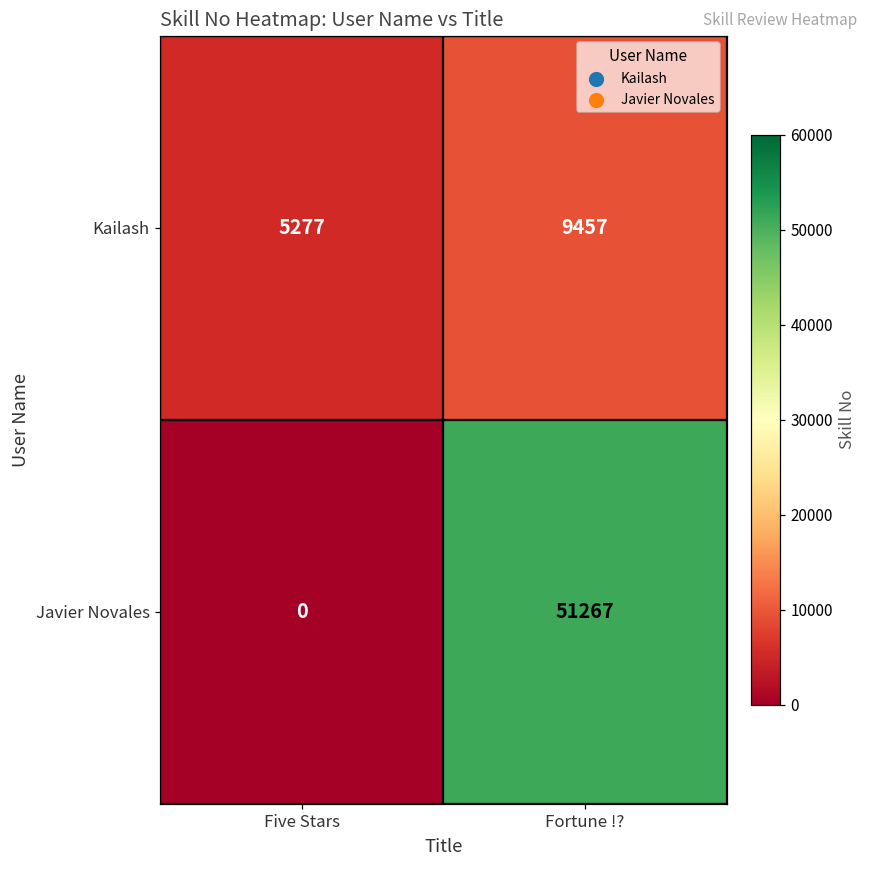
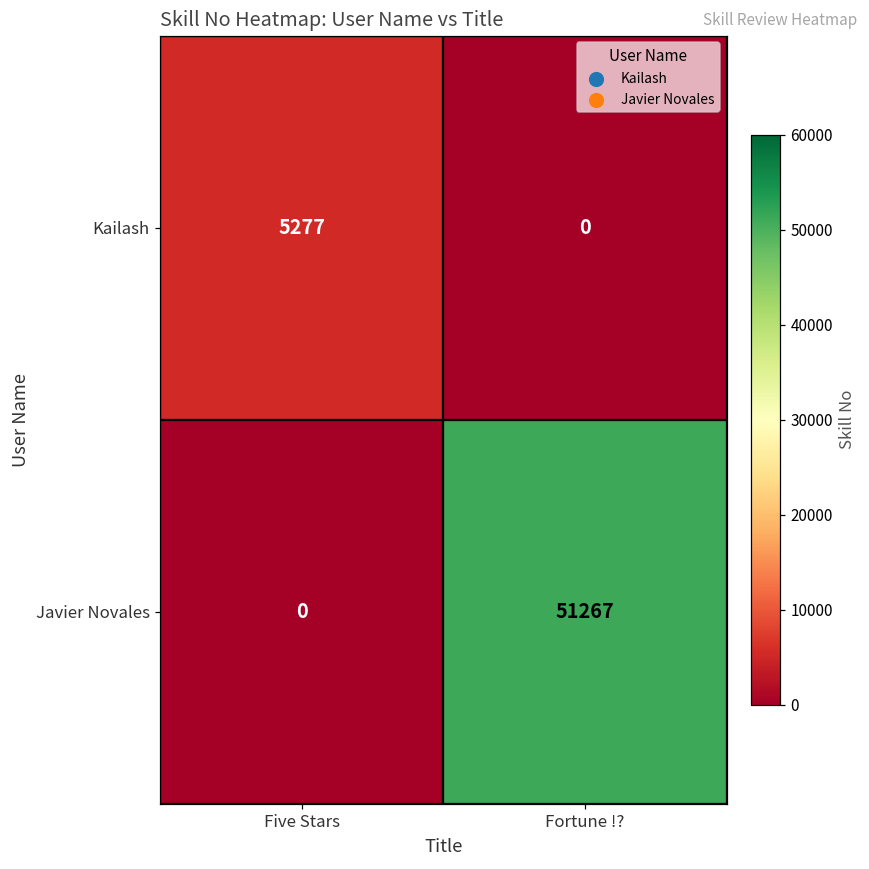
  {
    "Kailash": {
      "Five Stars": 5277,
-     "Fortune !?": 9457
+     "Fortune !?": 0
    },
    "Javier Novales": {
      "Five Stars": 0,
      "Fortune !?": 51267
    }
  }
